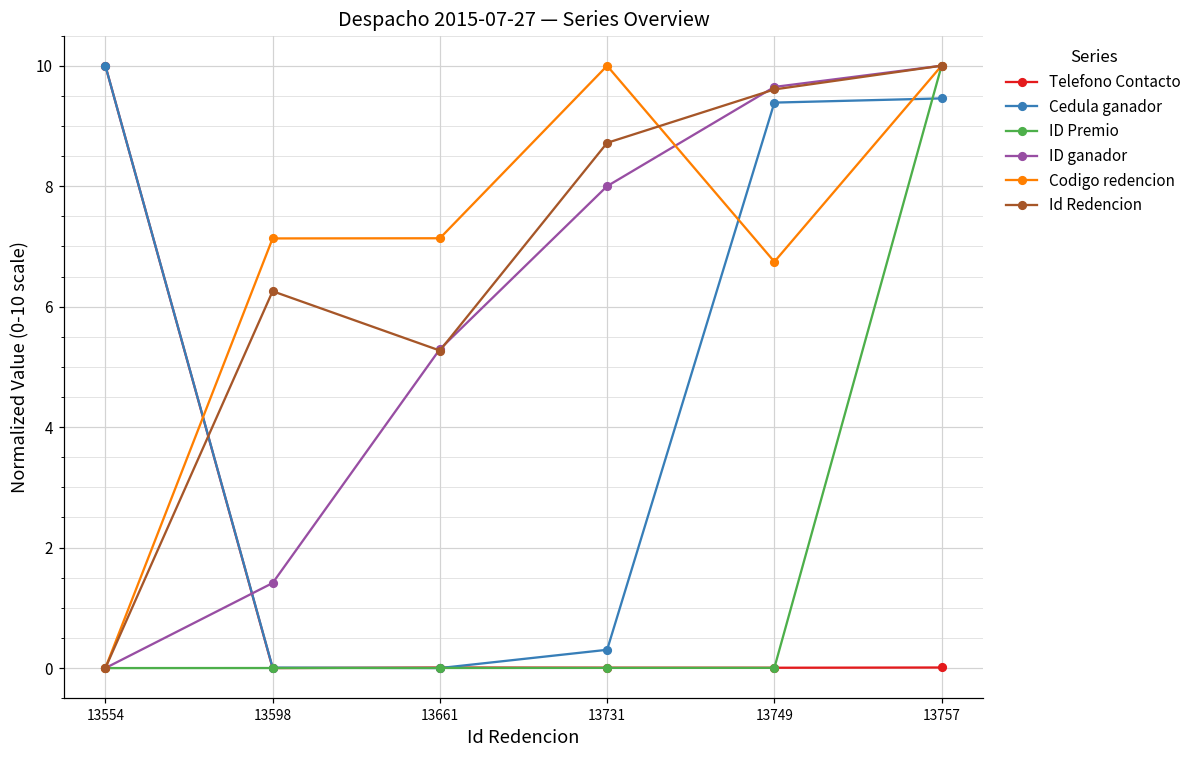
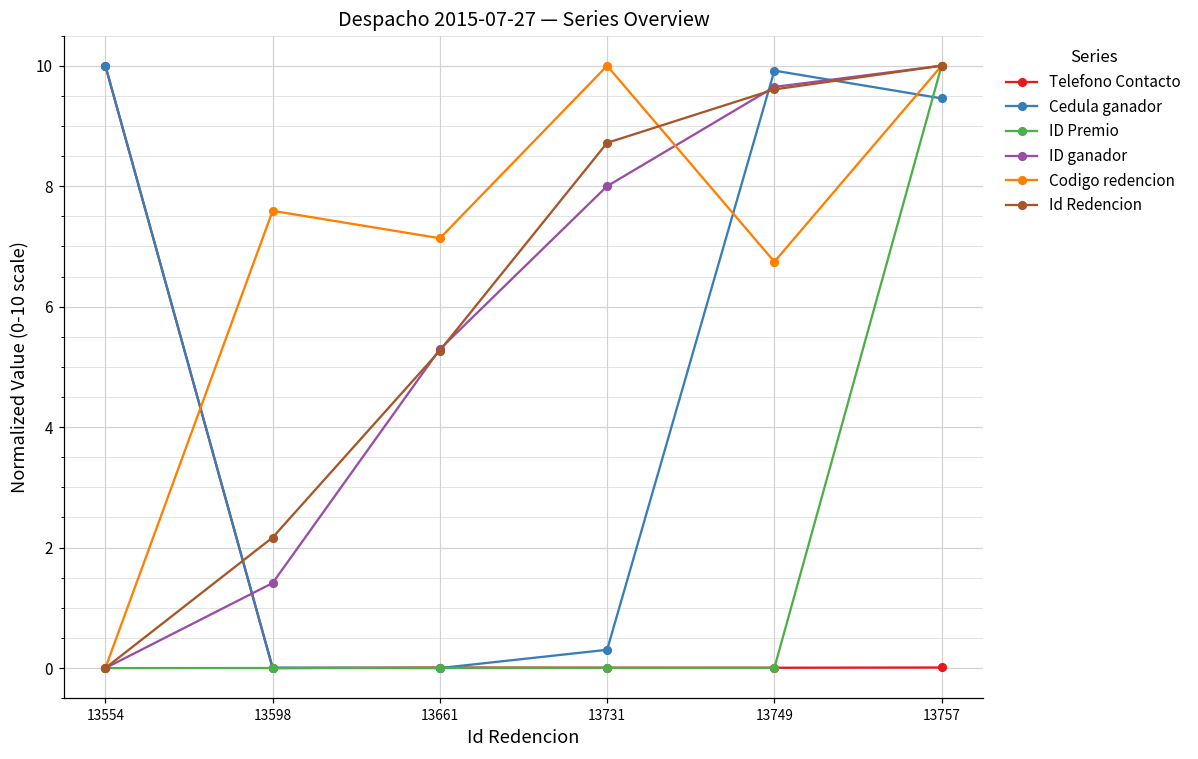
  {
    "Telefono Contacto": {
      "13757": 0.0
    },
    "Cedula ganador": {
      "13731": 0.3,
-     "13749": 9.4,
+     "13749": 9.9,
      "13757": 9.5
    },
    "ID ganador": {
      "13598": 1.4,
      "13731": 8.0
    },
    "Codigo redencion": {
-     "13598": 7.1,
+     "13598": 7.6,
      "13661": 7.1,
      "13731": 10.0,
      "13749": 6.7
    },
    "Id Redencion": {
-     "13598": 6.3,
+     "13598": 2.2,
      "13731": 8.7
    }
  }
